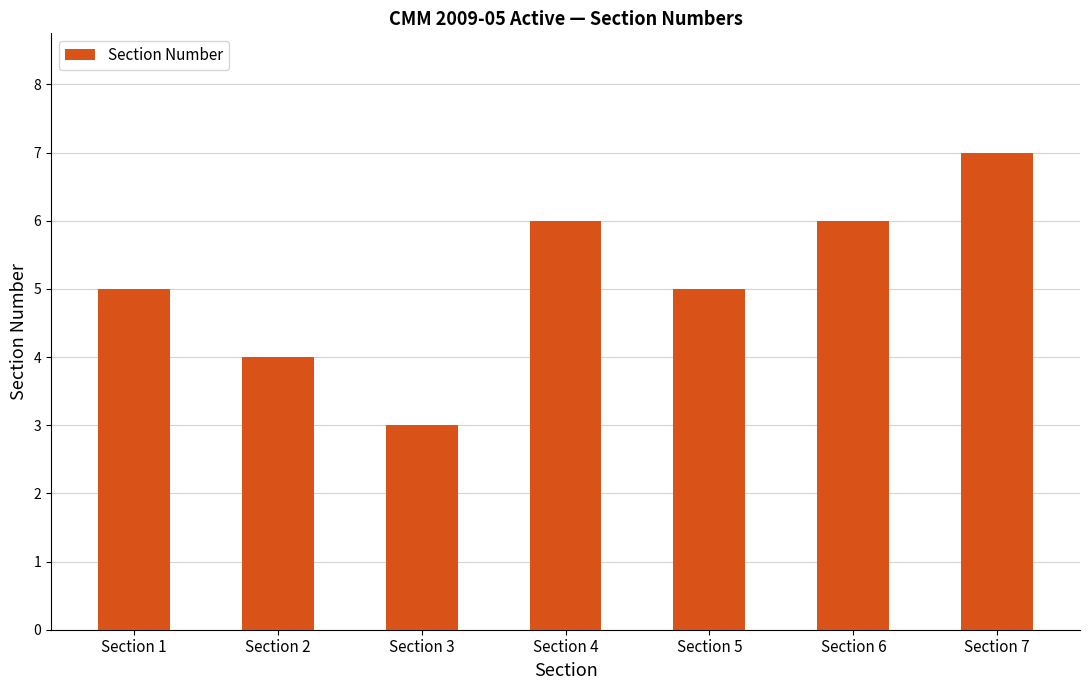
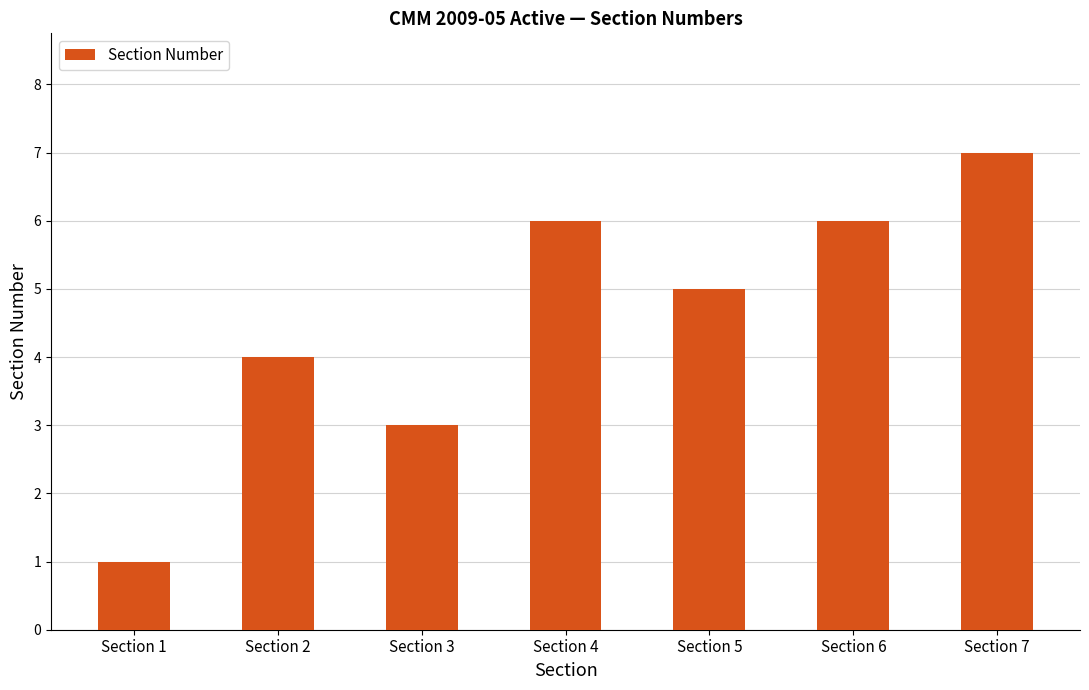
  {
-   "Section 1": 5,
+   "Section 1": 1,
    "Section 2": 4,
    "Section 3": 3,
    "Section 4": 6,
    "Section 5": 5,
    "Section 6": 6,
    "Section 7": 7
  }
